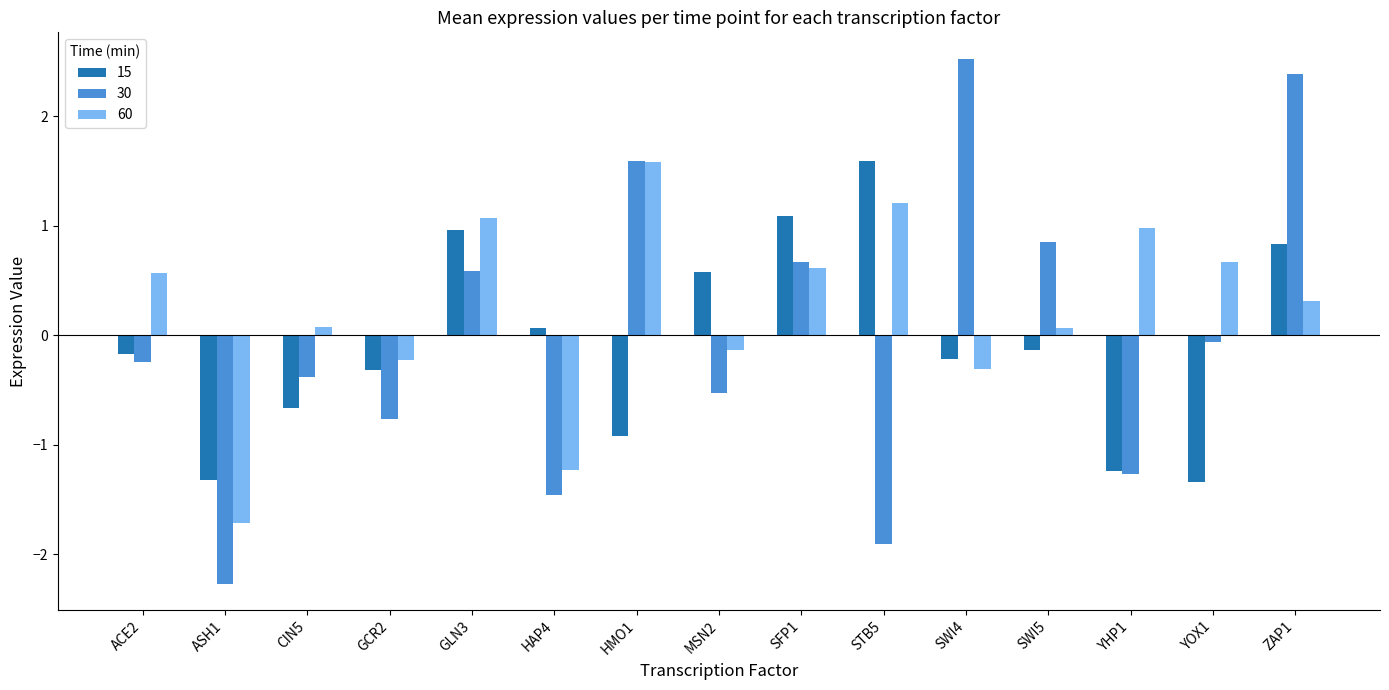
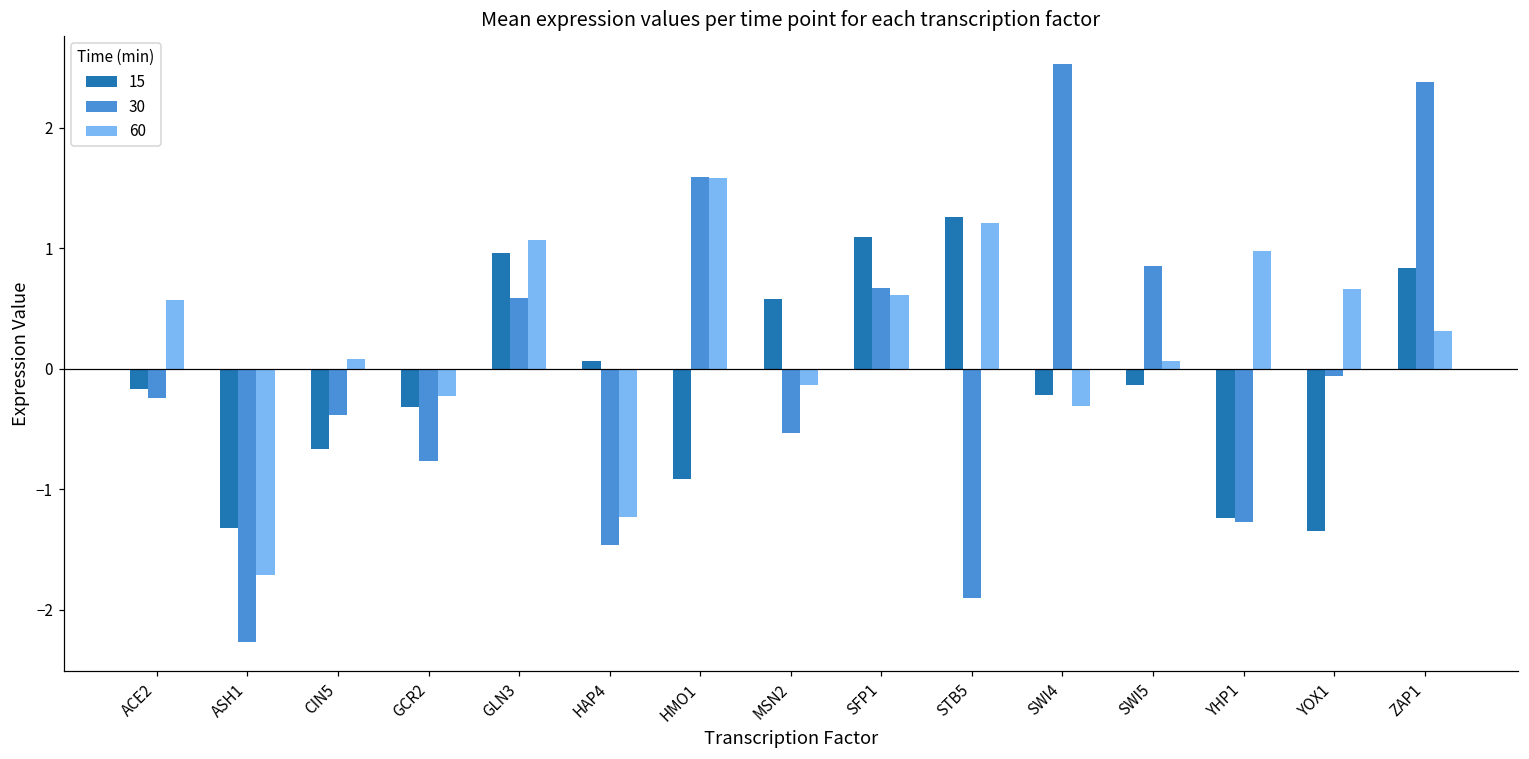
  {
    "15": {
      "ACE2": -0.17,
      "ASH1": -1.32,
      "CIN5": -0.67,
      "GCR2": -0.32,
      "GLN3": 0.96,
      "HAP4": 0.06,
      "HMO1": -0.92,
      "MSN2": 0.58,
      "SFP1": 1.09,
-     "STB5": 1.59,
+     "STB5": 1.26,
      "SWI4": -0.22,
      "SWI5": -0.13,
      "YHP1": -1.24,
      "YOX1": -1.34,
      "ZAP1": 0.83
    },
    "30": {
      "ACE2": -0.24,
      "ASH1": -2.27,
      "CIN5": -0.38,
      "GCR2": -0.77,
      "GLN3": 0.59,
      "HAP4": -1.46,
      "HMO1": 1.59,
      "MSN2": -0.53,
      "SFP1": 0.67,
      "STB5": -1.90,
      "SWI4": 2.53,
      "SWI5": 0.85,
      "YHP1": -1.27,
      "YOX1": -0.06,
      "ZAP1": 2.38
    },
    "60": {
      "ACE2": 0.57,
      "ASH1": -1.71,
      "CIN5": 0.08,
      "GCR2": -0.23,
      "GLN3": 1.07,
      "HAP4": -1.23,
      "HMO1": 1.58,
      "MSN2": -0.14,
      "SFP1": 0.61,
      "STB5": 1.21,
      "SWI4": -0.31,
      "SWI5": 0.07,
      "YHP1": 0.98,
      "YOX1": 0.67,
      "ZAP1": 0.31
    }
  }
